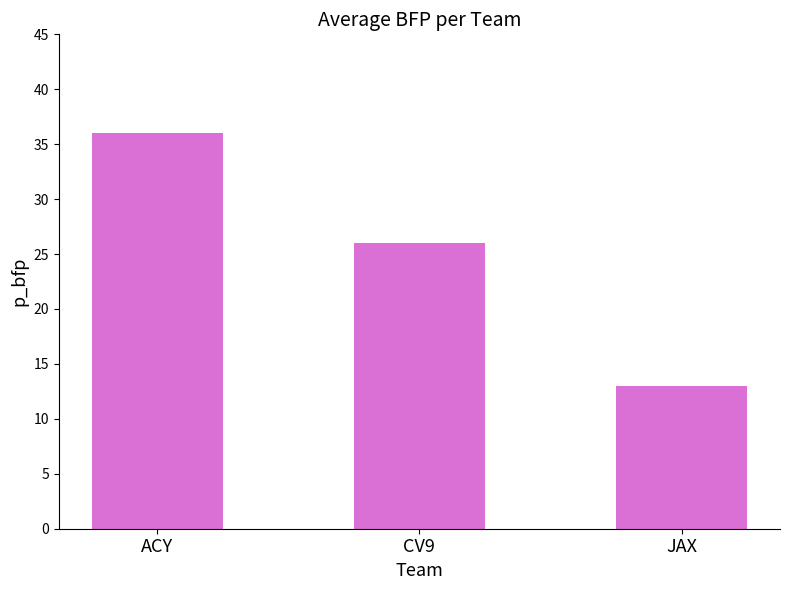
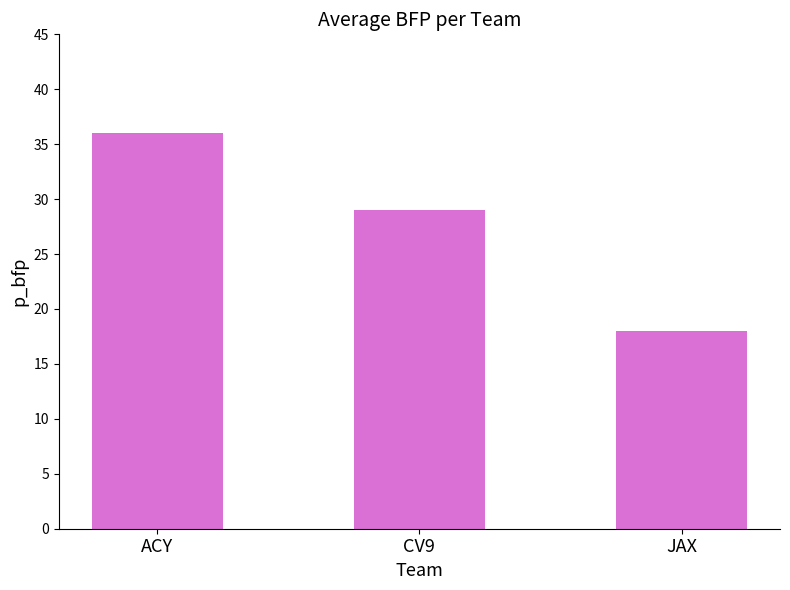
  {
    "ACY": 36,
-   "CV9": 26,
-   "JAX": 13
+   "CV9": 29,
+   "JAX": 18
  }
